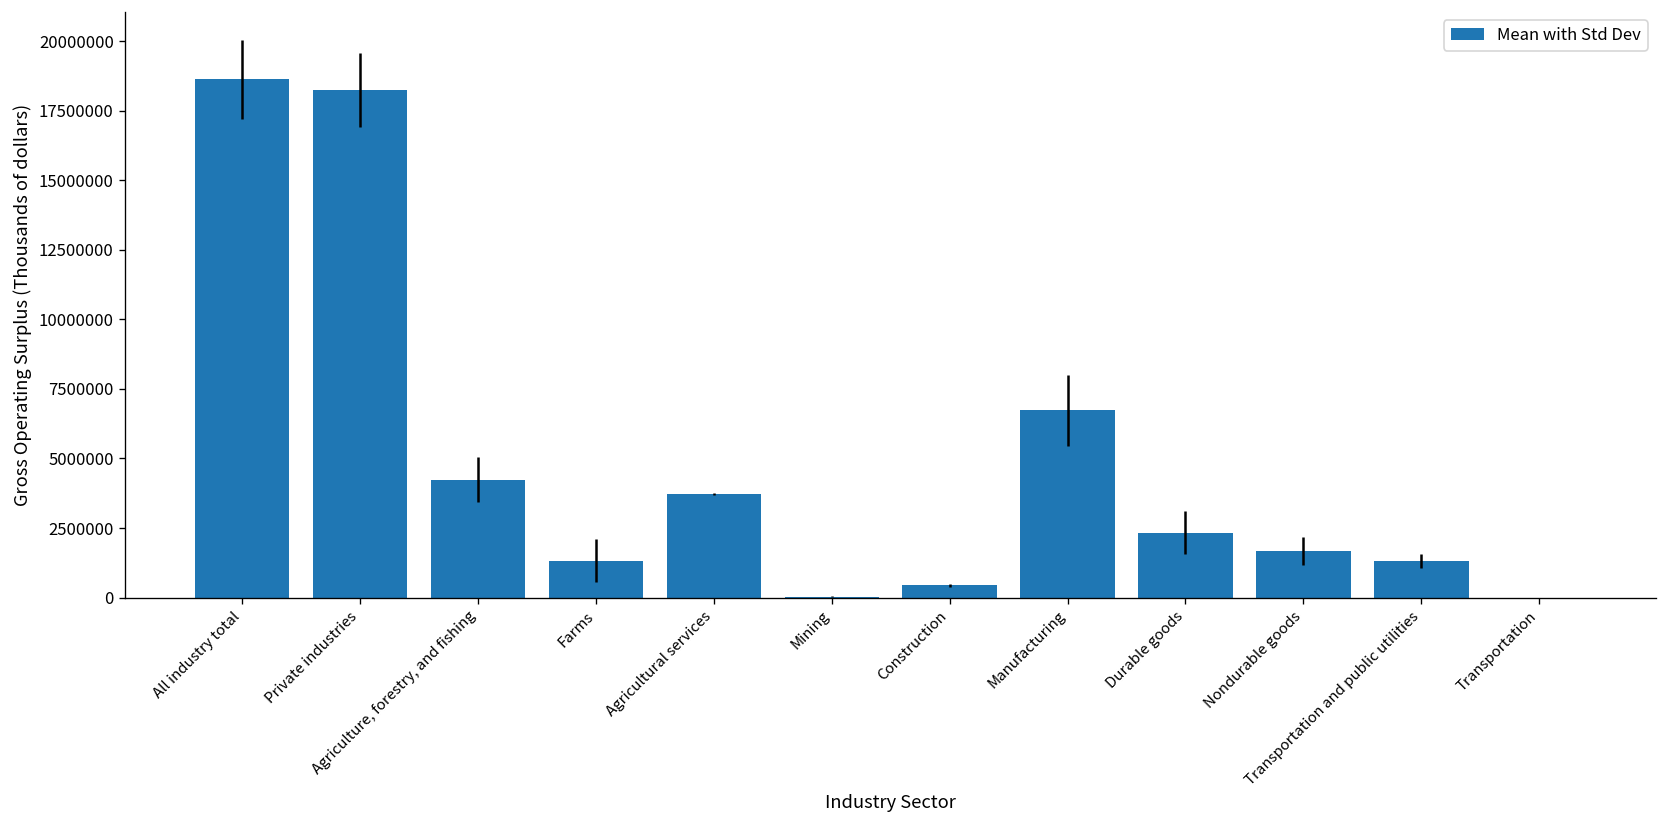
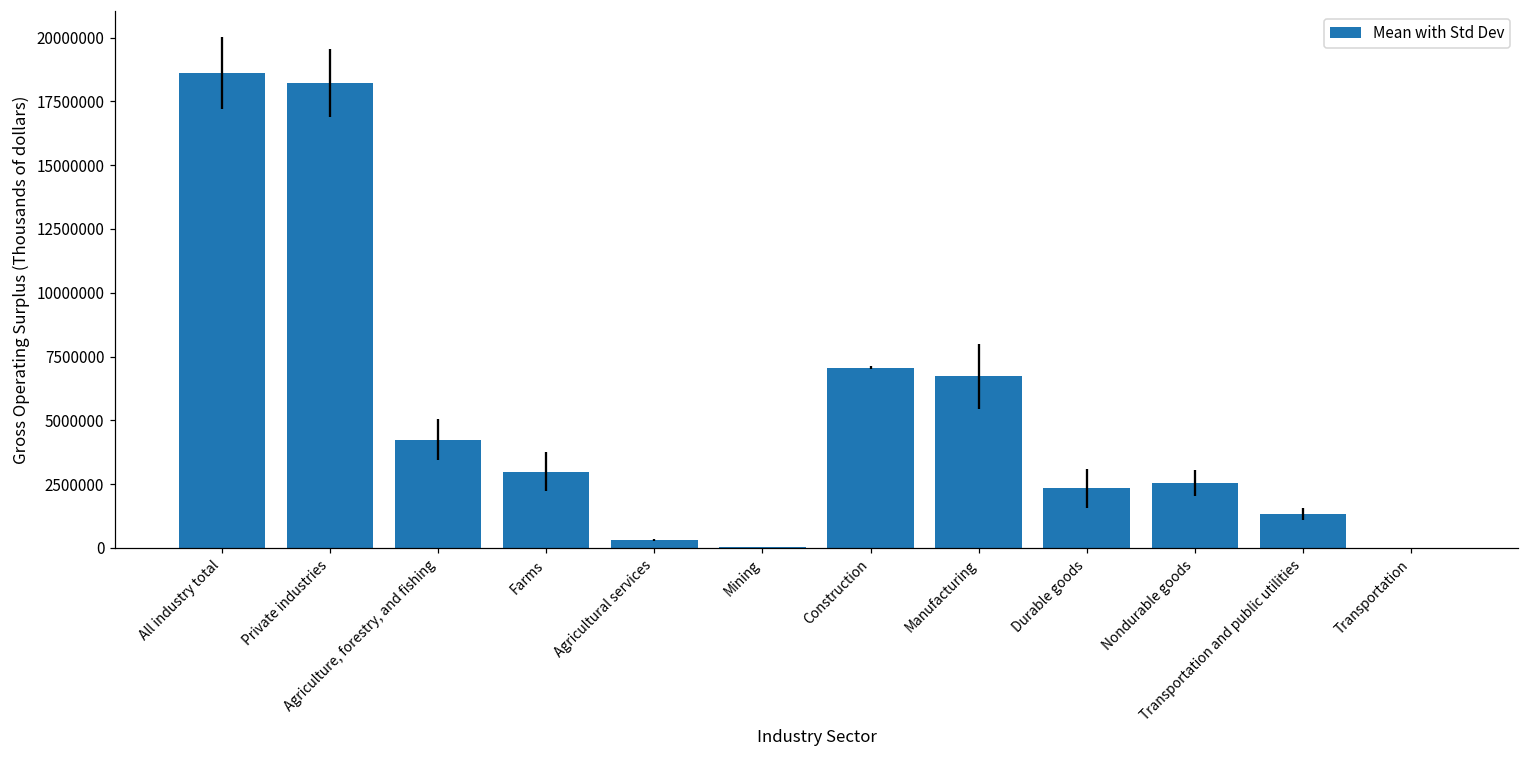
  {
    "All industry total": 18600000,
    "Private industries": 18200000,
    "Agriculture, forestry, and fishing": 4200000,
-   "Farms": 1300000,
-   "Agricultural services": 3700000,
-   "Construction": 400000,
+   "Farms": 3000000,
+   "Agricultural services": 300000,
+   "Construction": 7100000,
    "Manufacturing": 6700000,
    "Durable goods": 2300000,
-   "Nondurable goods": 1700000,
+   "Nondurable goods": 2500000,
    "Transportation and public utilities": 1300000,
    "Transportation": 0
  }
